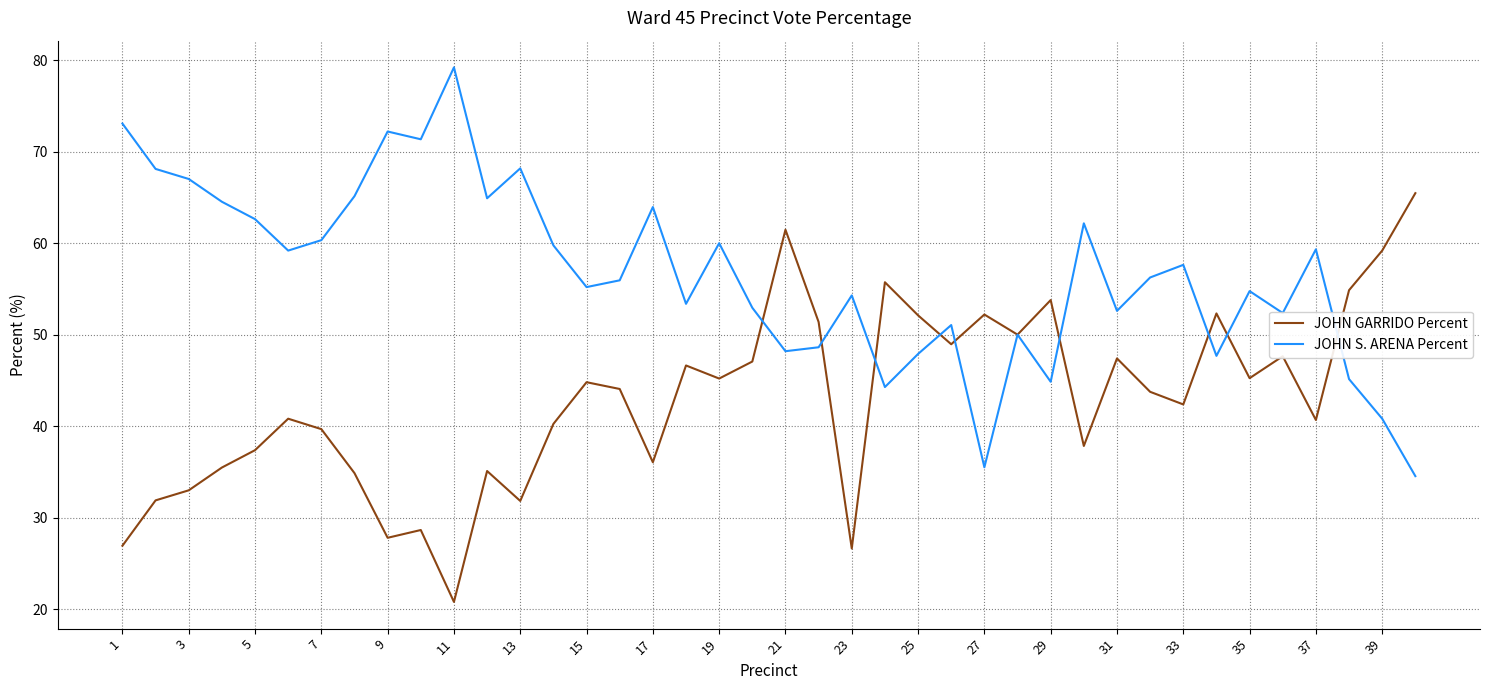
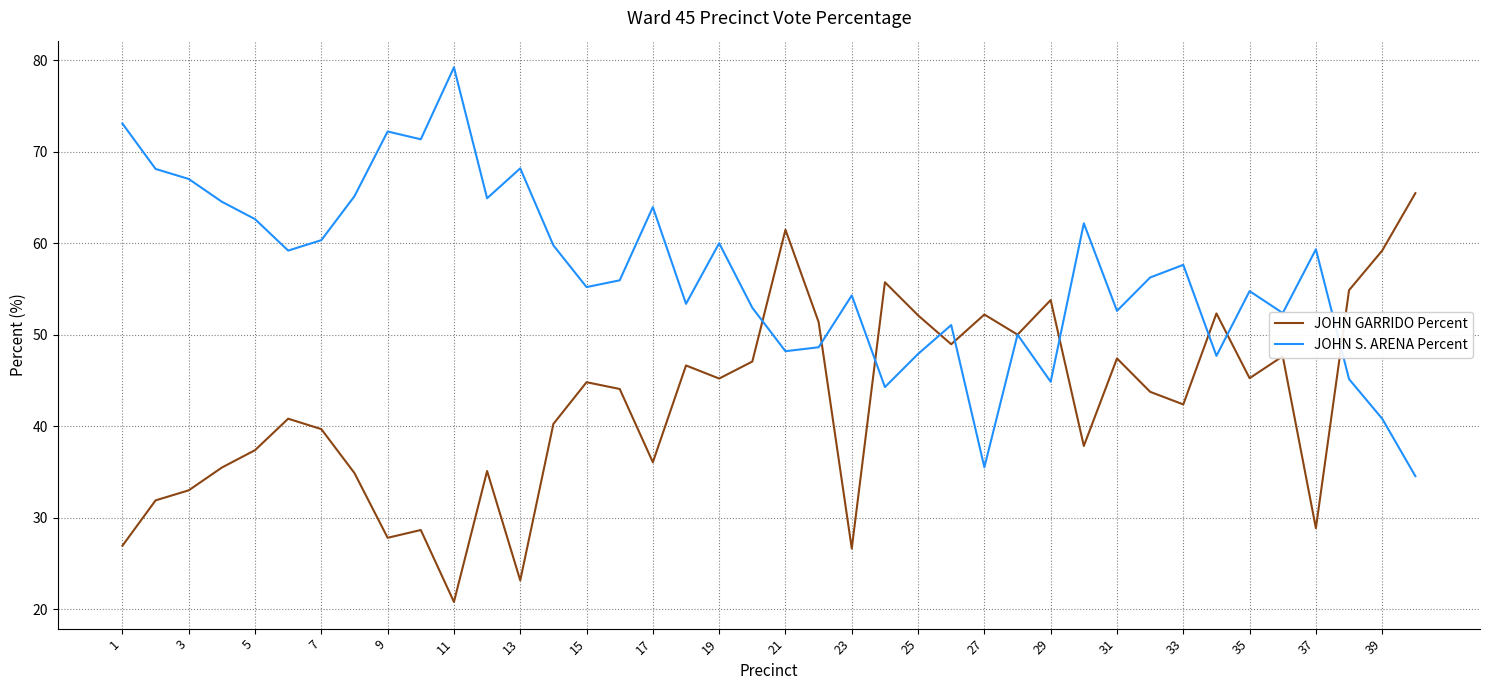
  {
    "JOHN GARRIDO Percent": {
      "1": 27,
      "3": 33,
      "5": 37,
      "7": 40,
      "9": 28,
      "11": 21,
-     "13": 32,
+     "13": 23,
      "15": 45,
      "17": 36,
      "19": 45,
      "21": 61,
      "23": 27,
      "25": 52,
      "27": 52,
      "29": 54,
      "31": 47,
      "33": 42,
      "35": 45,
-     "37": 41,
+     "37": 29,
      "39": 59
    },
    "JOHN S. ARENA Percent": {
      "1": 73,
      "3": 67,
      "5": 63,
      "7": 60,
      "9": 72,
      "11": 79,
      "13": 68,
      "15": 55,
      "17": 64,
      "19": 60,
      "21": 48,
      "23": 54,
      "25": 48,
      "27": 36,
      "29": 45,
      "31": 53,
      "33": 58,
      "35": 55,
      "37": 59,
      "39": 41
    }
  }
